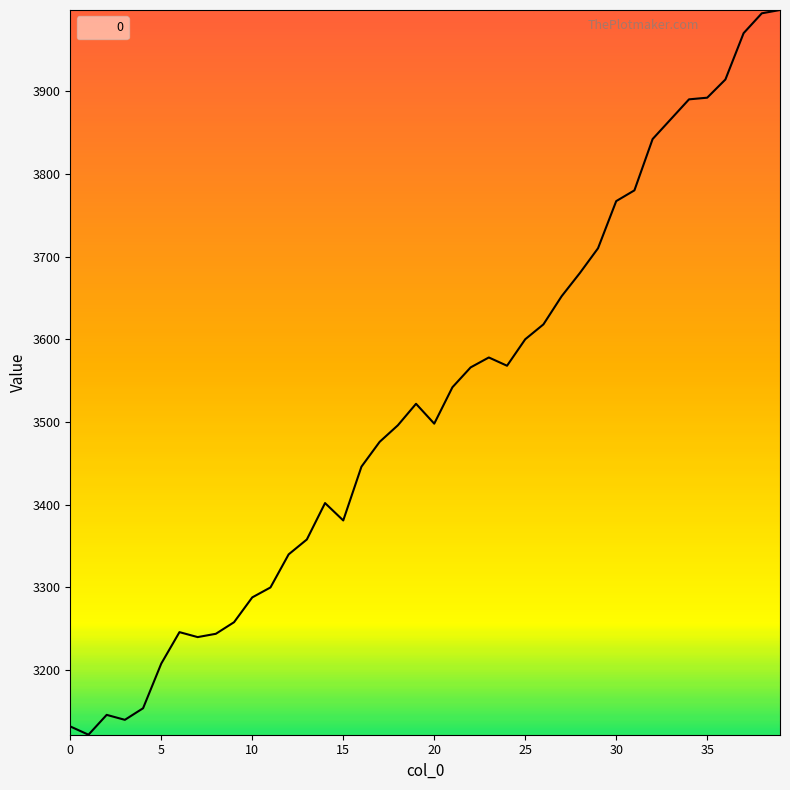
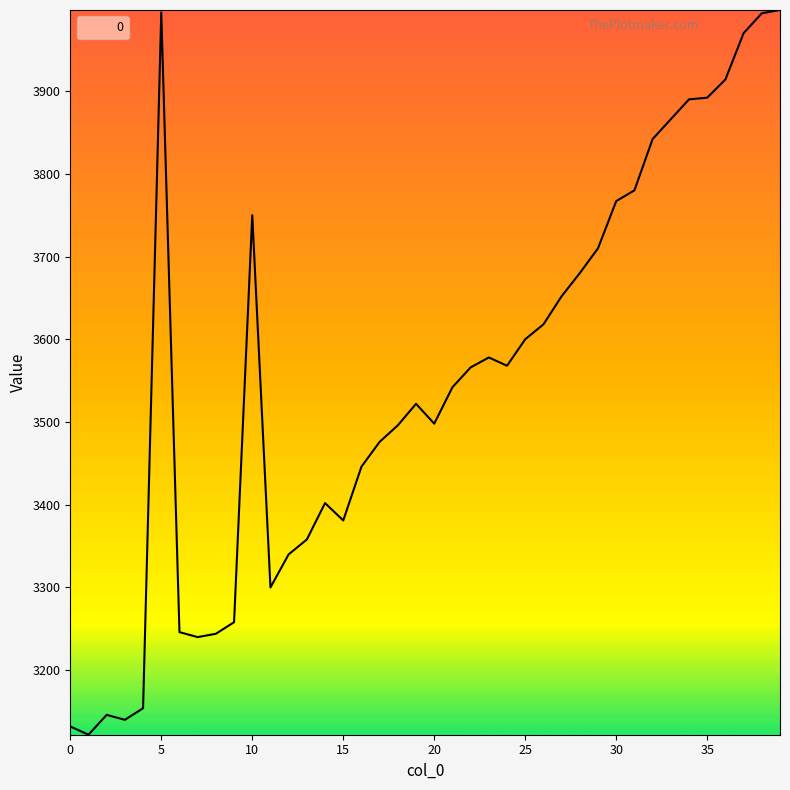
  {
    "0": 3130,
-   "5": 3210,
-   "10": 3290,
+   "5": 4000,
+   "10": 3750,
    "15": 3380,
    "20": 3500,
    "25": 3600,
    "30": 3770,
    "35": 3890
  }
